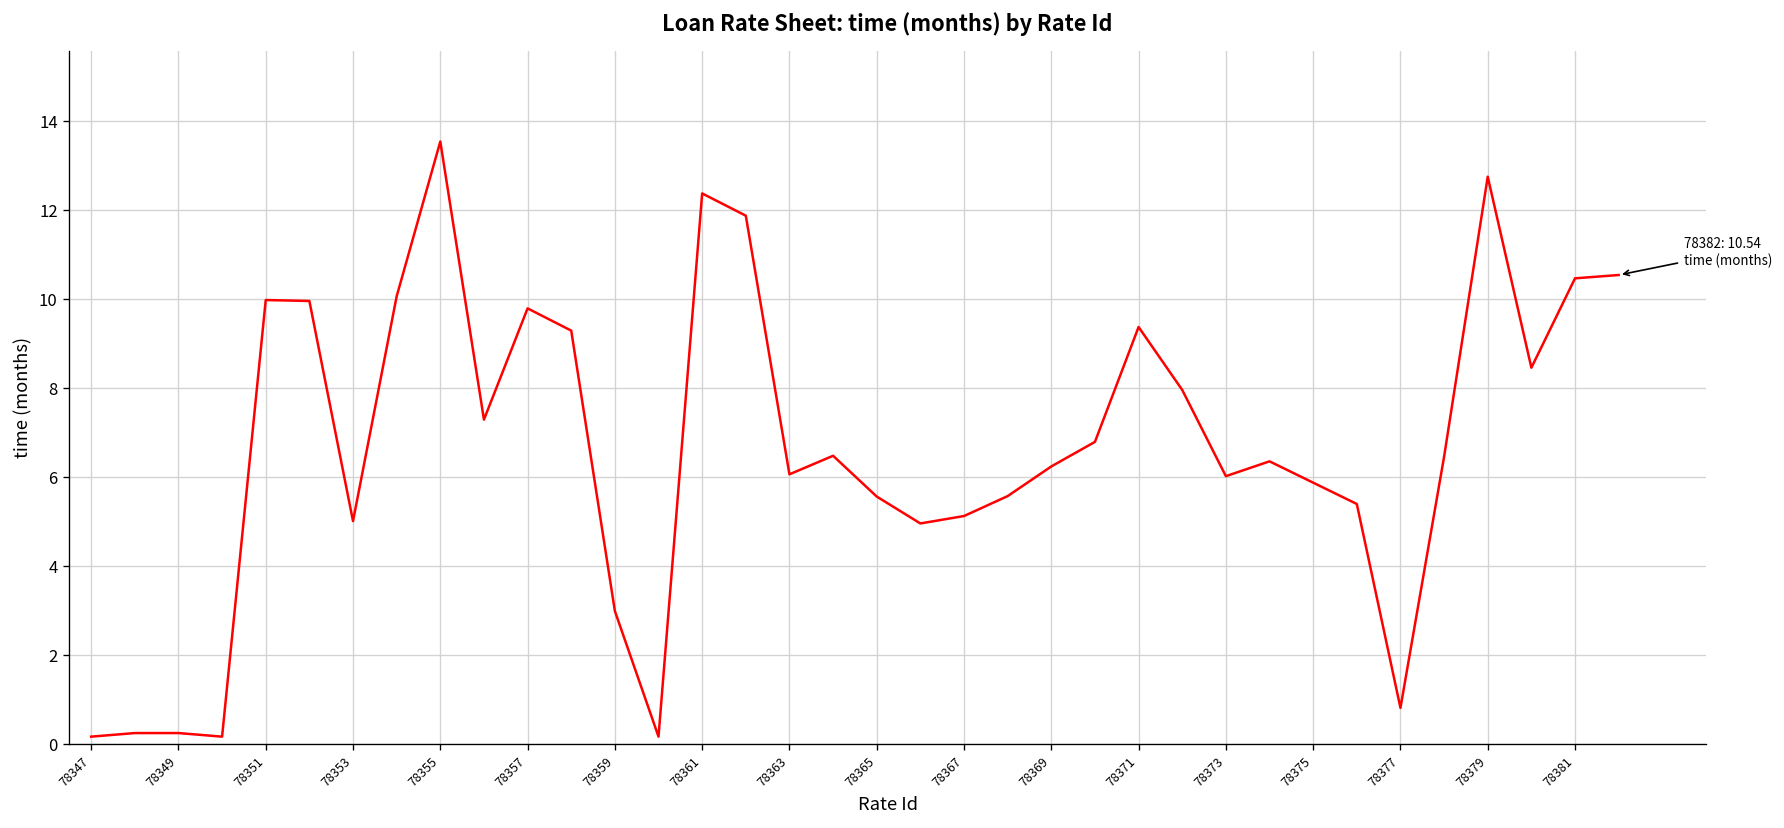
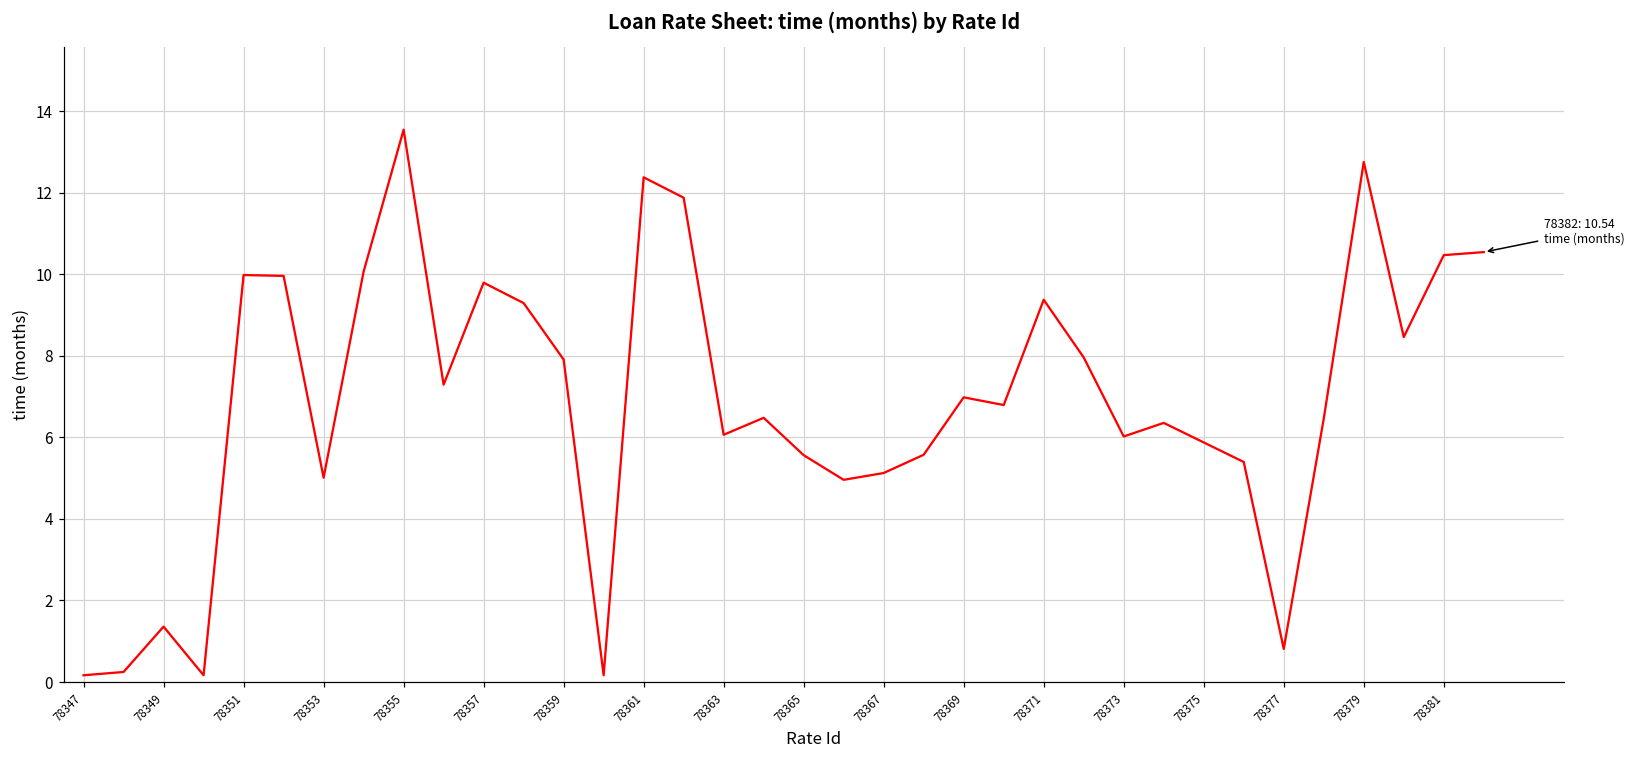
  {
    "78347": 0.2,
-   "78349": 0.2,
+   "78349": 1.4,
    "78351": 10.0,
    "78353": 5.0,
    "78355": 13.5,
    "78357": 9.8,
-   "78359": 3.0,
+   "78359": 7.9,
    "78361": 12.4,
    "78363": 6.1,
    "78365": 5.6,
    "78367": 5.1,
-   "78369": 6.2,
+   "78369": 7.0,
    "78371": 9.4,
    "78373": 6.0,
    "78375": 5.9,
    "78377": 0.8,
    "78379": 12.8,
    "78381": 10.5
  }
